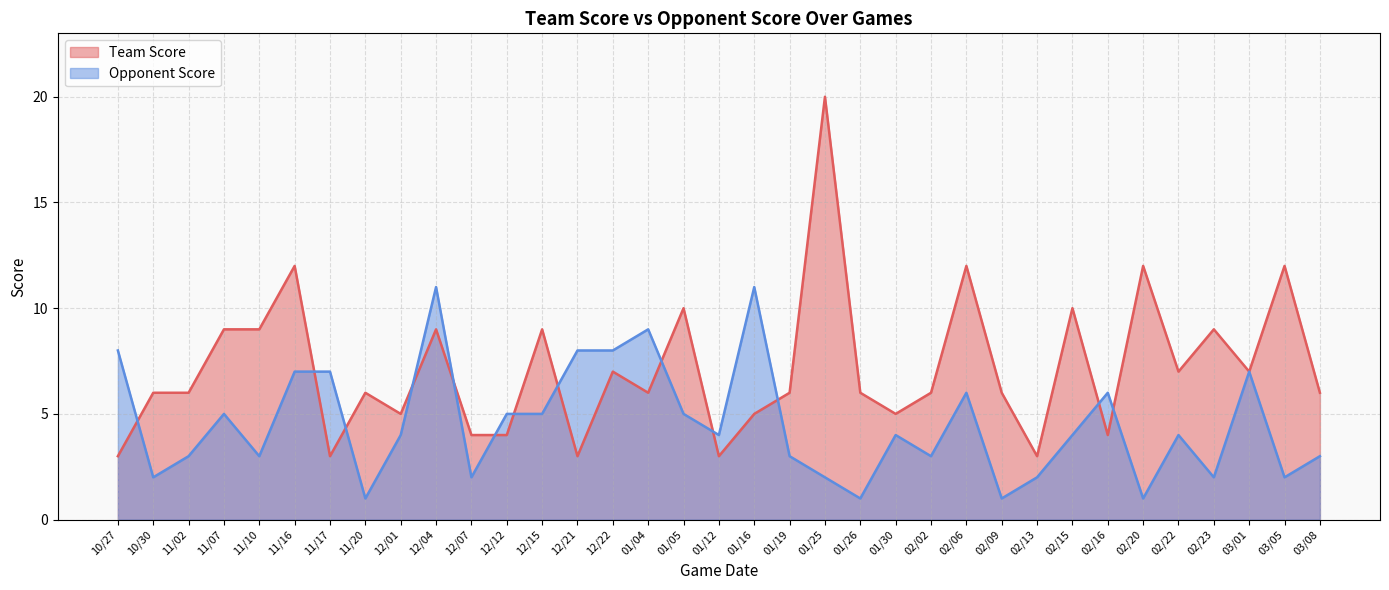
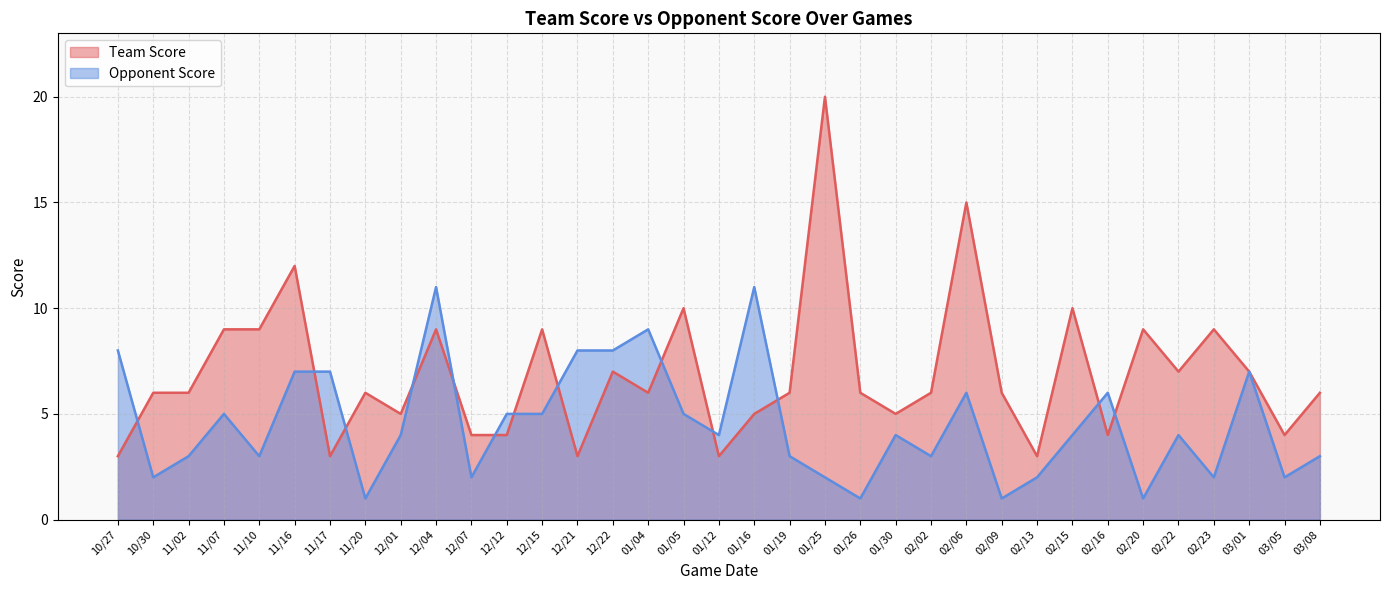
  {
    "Team Score": {
      "10/27": 3,
      "10/30": 6,
      "11/02": 6,
      "11/07": 9,
      "11/10": 9,
      "11/16": 12,
      "11/17": 3,
      "11/20": 6,
      "12/01": 5,
      "12/04": 9,
      "12/07": 4,
      "12/12": 4,
      "12/15": 9,
      "12/21": 3,
      "12/22": 7,
      "01/04": 6,
      "01/05": 10,
      "01/12": 3,
      "01/16": 5,
      "01/19": 6,
      "01/25": 20,
      "01/26": 6,
      "01/30": 5,
      "02/02": 6,
-     "02/06": 12,
+     "02/06": 15,
      "02/09": 6,
      "02/13": 3,
      "02/15": 10,
      "02/16": 4,
-     "02/20": 12,
+     "02/20": 9,
      "02/22": 7,
      "02/23": 9,
-     "03/05": 12,
+     "03/05": 4,
      "03/08": 6
    },
    "Opponent Score": {
      "10/27": 8,
      "10/30": 2,
      "11/02": 3,
      "11/07": 5,
      "11/10": 3,
      "11/16": 7,
      "11/17": 7,
      "11/20": 1,
      "12/01": 4,
      "12/04": 11,
      "12/07": 2,
      "12/12": 5,
      "12/15": 5,
      "12/21": 8,
      "12/22": 8,
      "01/04": 9,
      "01/05": 5,
      "01/12": 4,
      "01/16": 11,
      "01/19": 3,
      "01/25": 2,
      "01/26": 1,
      "01/30": 4,
      "02/02": 3,
      "02/06": 6,
      "02/09": 1,
      "02/13": 2,
      "02/15": 4,
      "02/16": 6,
      "02/20": 1,
      "02/22": 4,
      "02/23": 2,
      "03/05": 2,
      "03/08": 3
    }
  }
